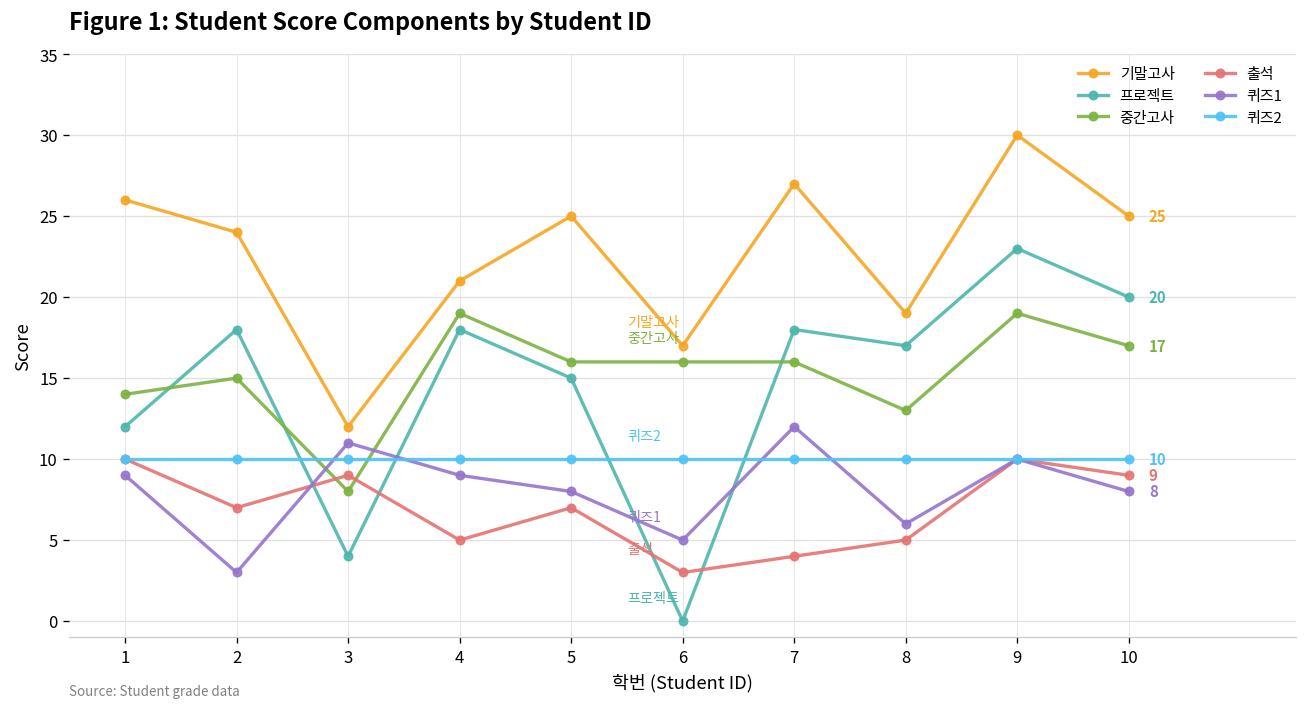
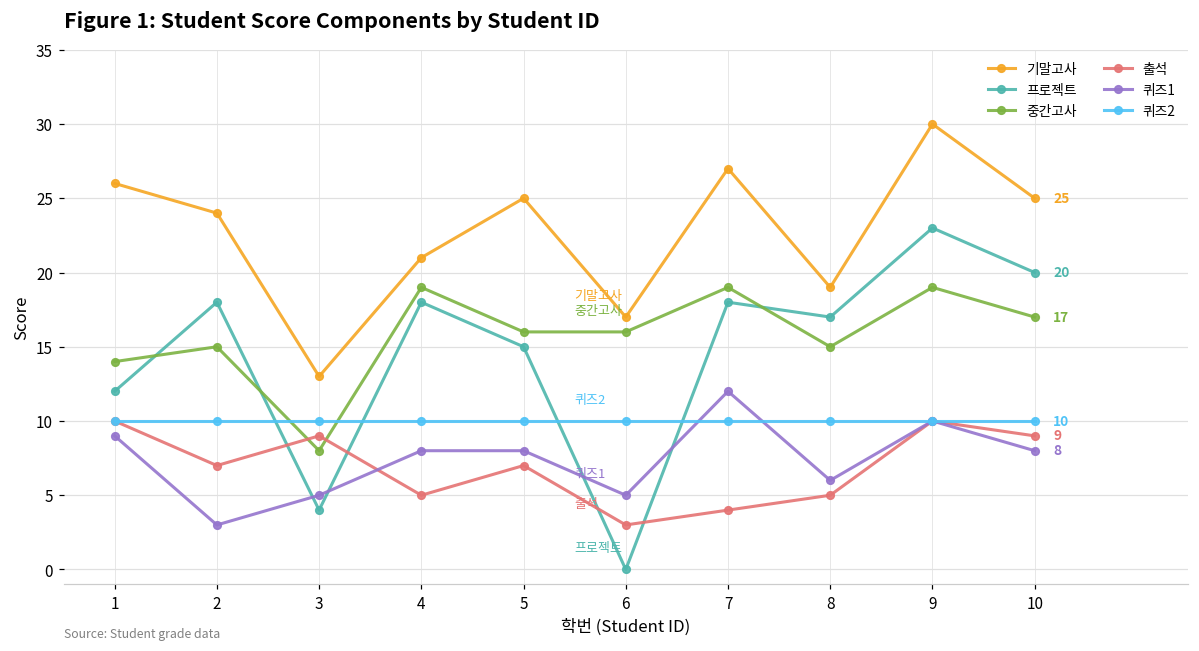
  {
    "기말고사": {
      "1": 26,
      "2": 24,
-     "3": 12,
+     "3": 13,
      "4": 21,
      "5": 25,
      "6": 17,
      "7": 27,
      "8": 19,
      "9": 30
    },
    "프로젝트": {
      "10": 20
    },
    "중간고사": {
      "1": 14,
      "2": 15,
      "3": 8,
      "4": 19,
      "5": 16,
      "6": 16,
-     "7": 16,
-     "8": 13,
+     "7": 19,
+     "8": 15,
      "9": 19
    },
    "출석": {
      "10": 9
    },
    "퀴즈1": {
      "1": 9,
      "2": 3,
-     "3": 11,
-     "4": 9,
+     "3": 5,
+     "4": 8,
      "5": 8,
      "6": 5,
      "7": 12,
      "8": 6
    },
    "퀴즈2": {
      "10": 10
    }
  }
